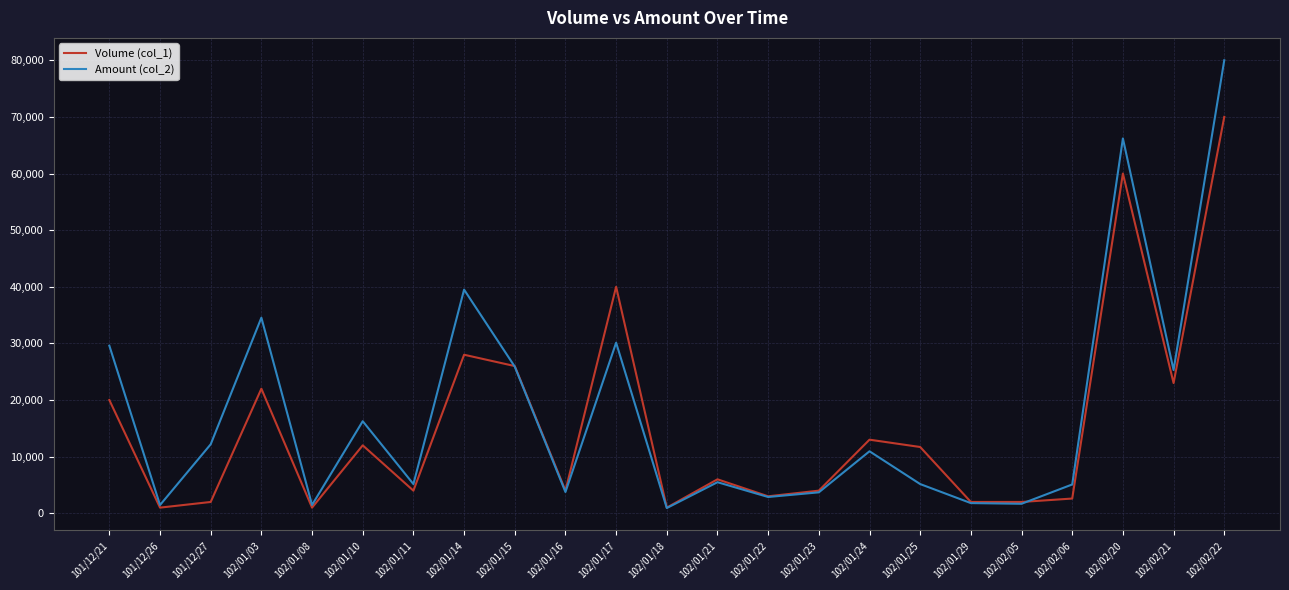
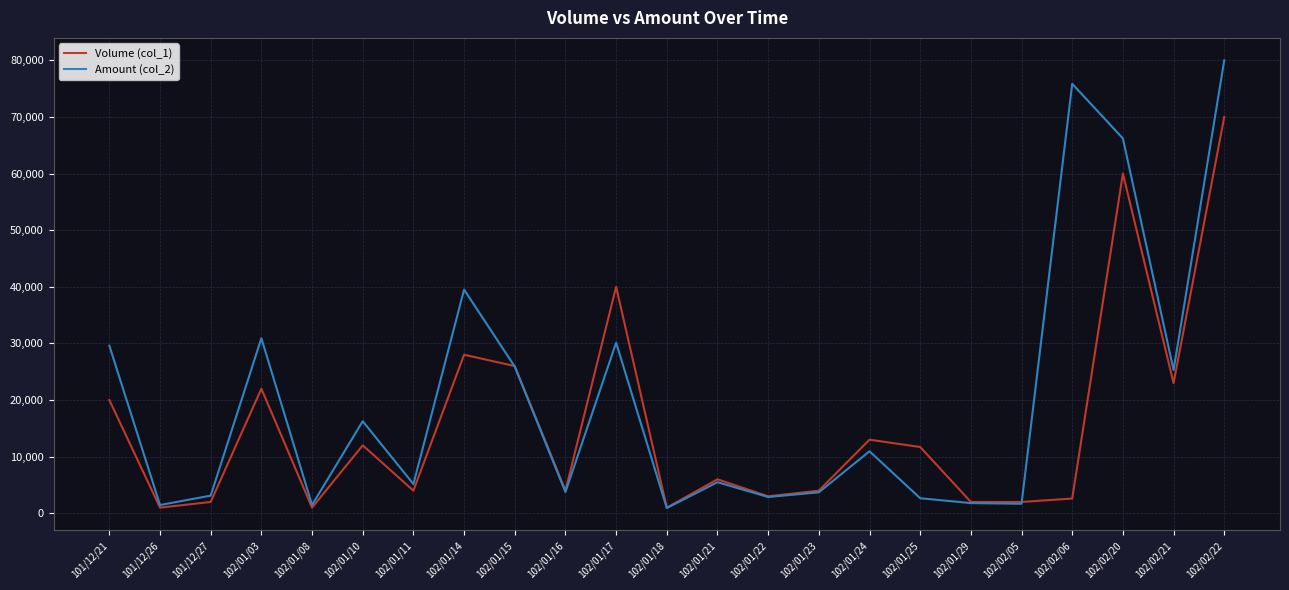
  {
    "Volume (col_1)": {
      "101/12/21": "20,000",
      "101/12/26": "1,000",
      "101/12/27": "2,000",
      "102/01/03": "22,000",
      "102/01/08": "1,000",
      "102/01/10": "12,000",
      "102/01/11": "4,000",
      "102/01/14": "28,000",
      "102/01/17": "40,000",
      "102/01/21": "6,000",
      "102/01/24": "13,000",
      "102/01/25": "12,000",
      "102/02/06": "3,000",
      "102/02/20": "60,000",
      "102/02/21": "23,000",
      "102/02/22": "70,000"
    },
    "Amount (col_2)": {
      "101/12/21": "30,000",
      "101/12/26": "1,000",
-     "101/12/27": "12,000",
-     "102/01/03": "35,000",
+     "101/12/27": "3,000",
+     "102/01/03": "31,000",
      "102/01/08": "1,000",
      "102/01/10": "16,000",
      "102/01/11": "5,000",
      "102/01/14": "39,000",
      "102/01/17": "30,000",
      "102/01/21": "5,000",
      "102/01/24": "11,000",
-     "102/01/25": "5,000",
-     "102/02/06": "5,000",
+     "102/01/25": "3,000",
+     "102/02/06": "76,000",
      "102/02/20": "66,000",
      "102/02/21": "25,000",
      "102/02/22": "80,000"
    }
  }
